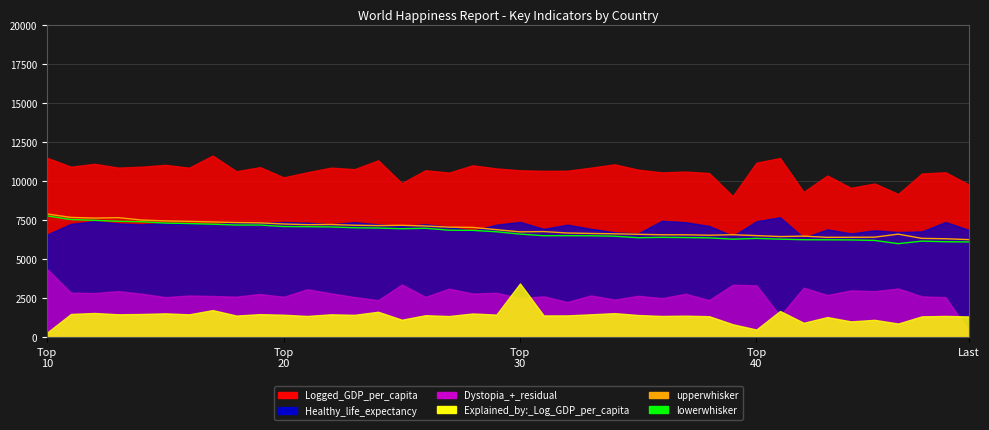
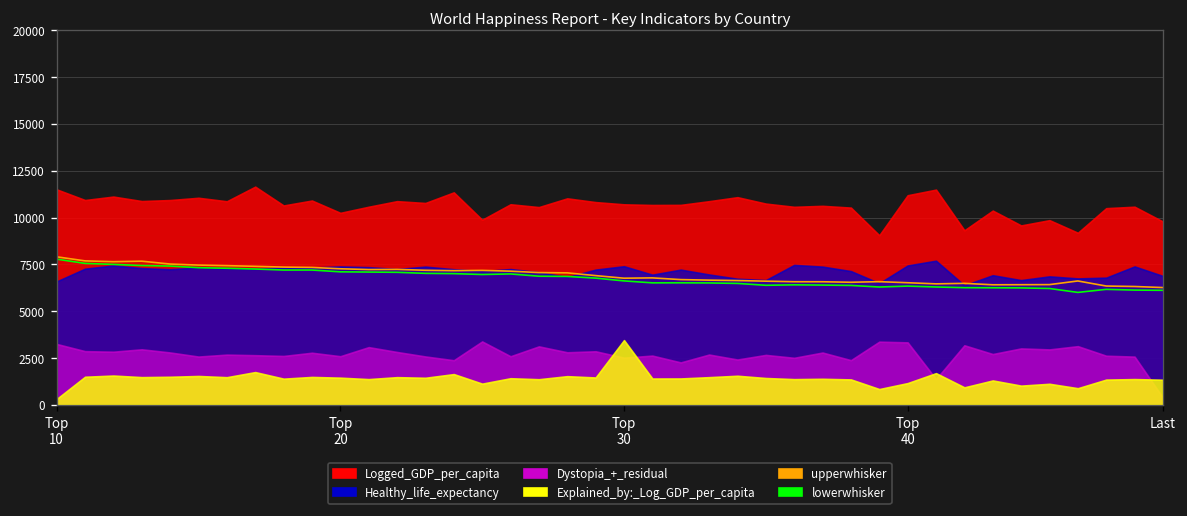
  {
    "Logged_GDP_per_capita": {
      "Top 10": 11500,
      "Top 20": 10200,
      "Top 30": 10700,
      "Top 40": 11200,
      "Last": 9800
    },
    "upperwhisker": {
      "Top 40": 6500
    },
    "Healthy_life_expectancy": {
      "Top 10": 6600,
      "Top 30": 7400,
      "Top 40": 7400,
      "Last": 6900
    },
    "lowerwhisker": {
      "Top 40": 6300
    },
    "Dystopia_+_residual": {
-     "Top 10": 4400,
+     "Top 10": 3300,
      "Top 20": 2600,
      "Top 30": 2500,
      "Top 40": 3300,
      "Last": 400
    },
    "Explained_by:_Log_GDP_per_capita": {
      "Top 10": 300,
      "Top 20": 1500,
      "Top 30": 3500,
-     "Top 40": 500,
+     "Top 40": 1200,
      "Last": 1300
    }
  }
